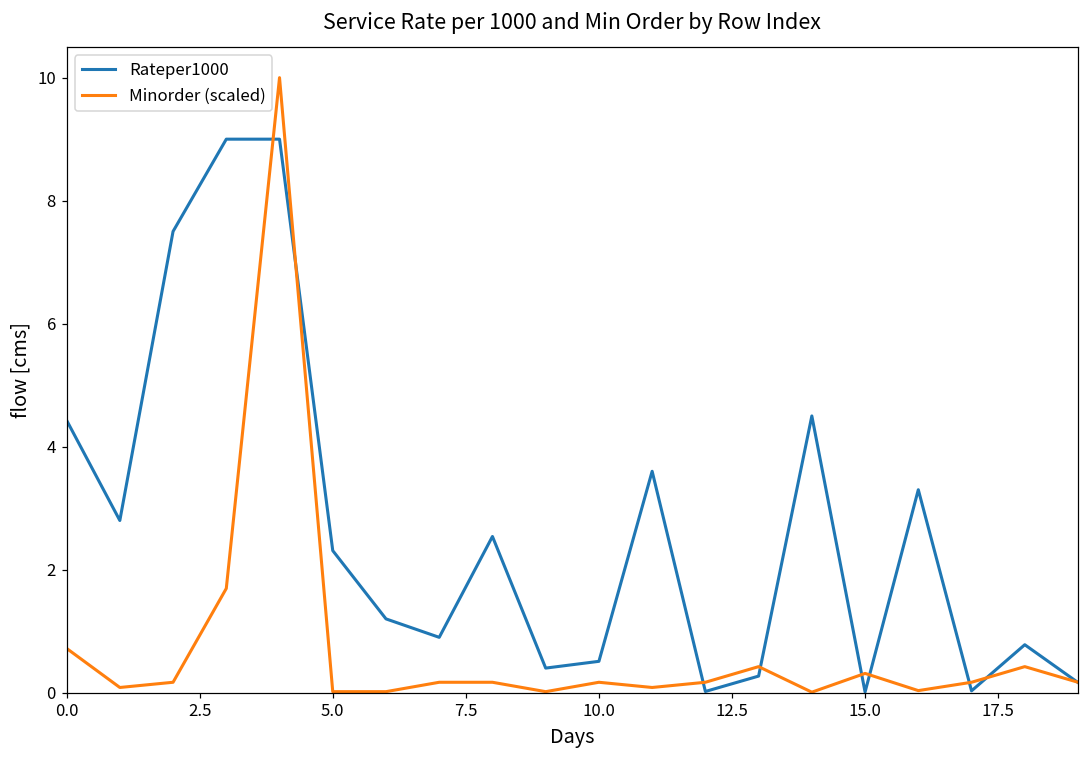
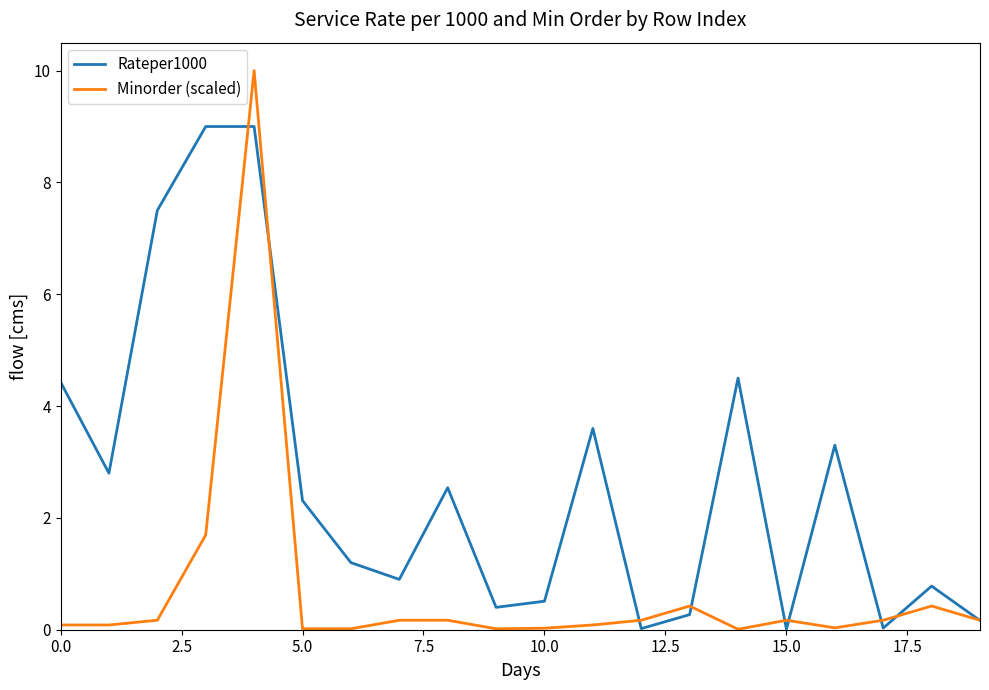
  {
    "Rateper1000": {
      "0.0": 4.4,
      "5.0": 2.3,
      "10.0": 0.5,
      "15.0": 0.0
    },
    "Minorder (scaled)": {
-     "0.0": 0.7,
+     "0.0": 0.1,
      "5.0": 0.0,
-     "10.0": 0.2,
-     "15.0": 0.3
+     "10.0": 0.0,
+     "15.0": 0.2
    }
  }
